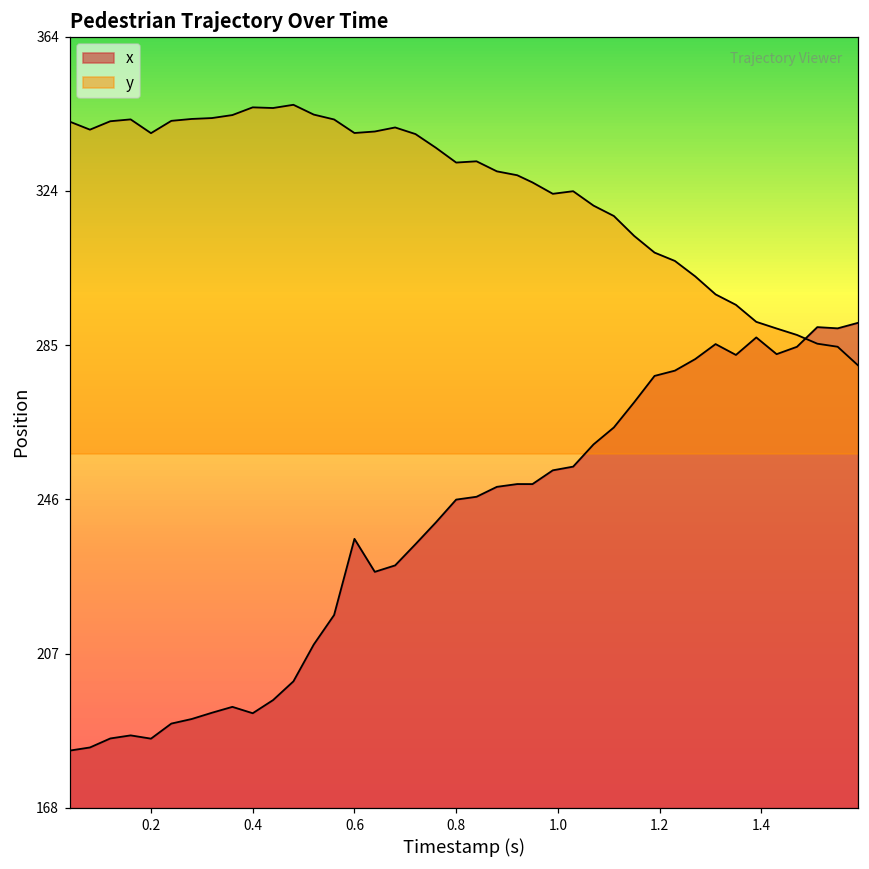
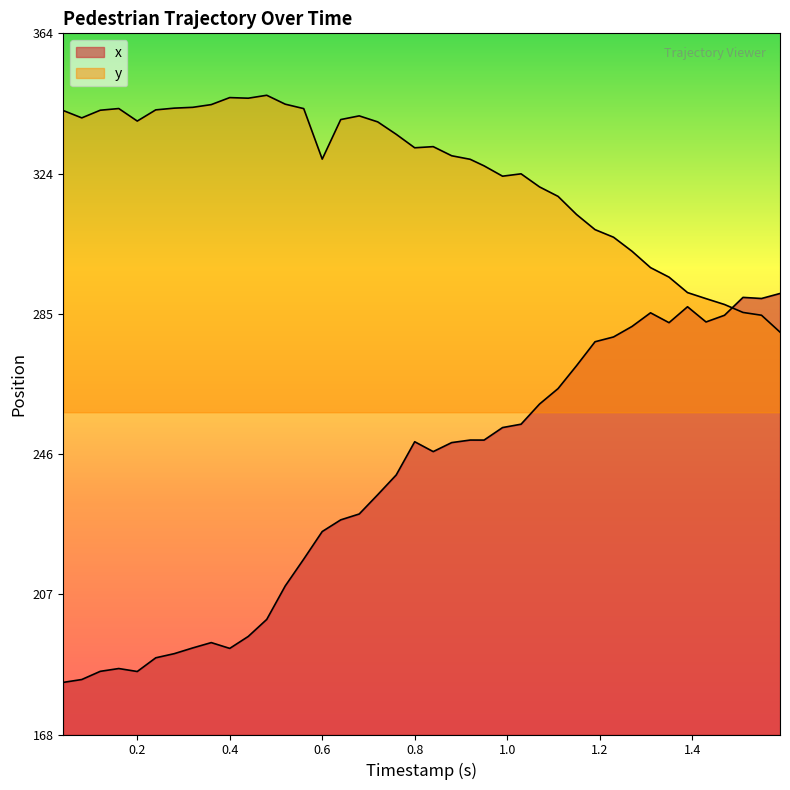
  {
    "x": {
      "0.2": 185,
      "0.4": 192,
-     "0.6": 236,
-     "0.8": 246
+     "0.6": 224,
+     "0.8": 249
    },
    "y": {
      "0.2": 339,
      "0.4": 346,
-     "0.6": 339,
+     "0.6": 328,
      "0.8": 332
    }
  }
